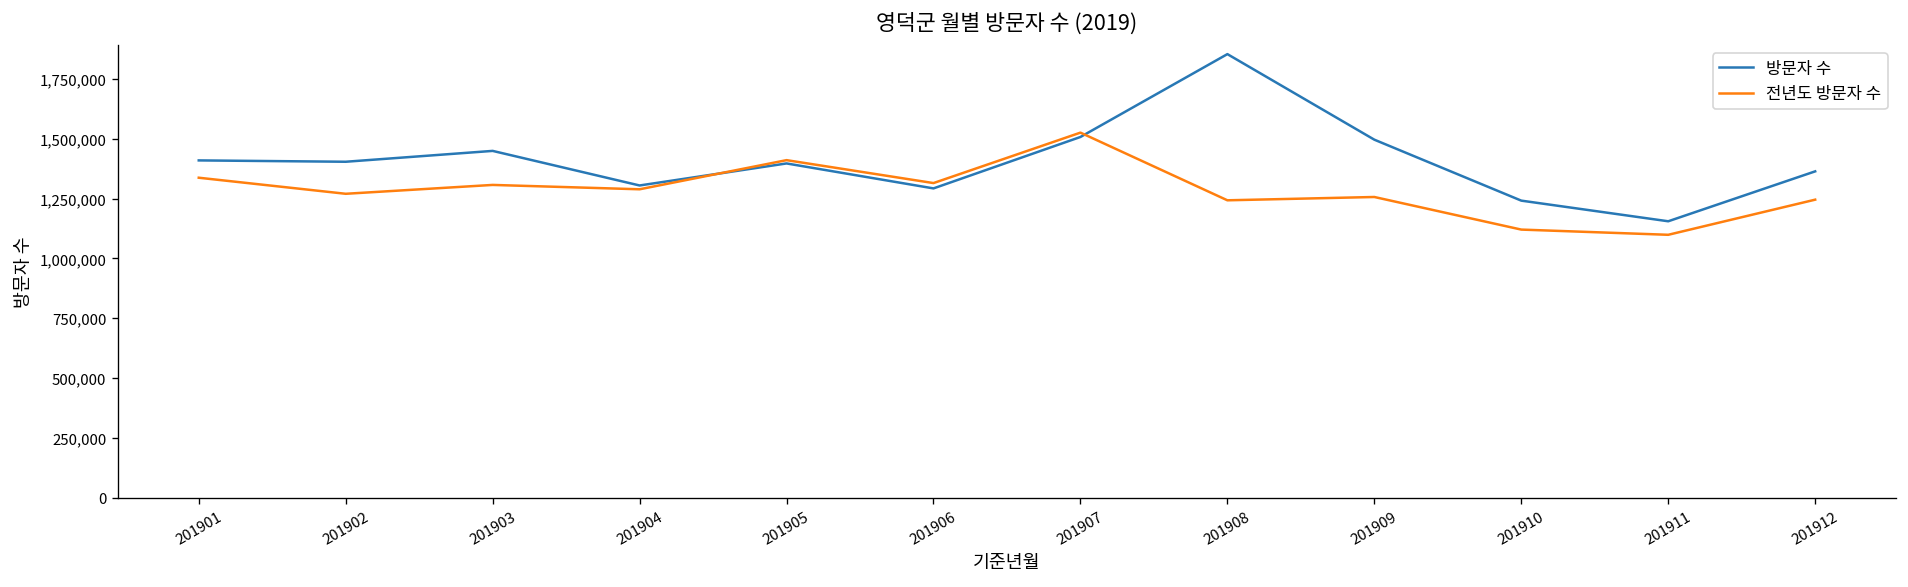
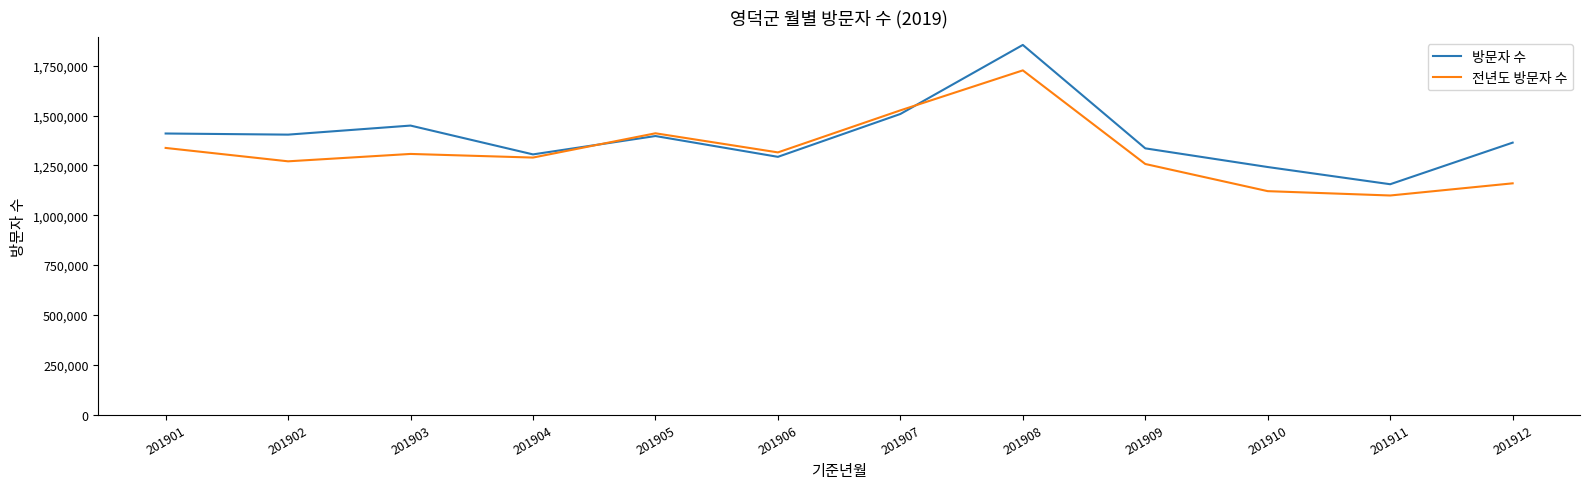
  {
    "방문자 수": {
      "201901": "1,410,000",
      "201902": "1,400,000",
      "201903": "1,450,000",
      "201904": "1,300,000",
      "201905": "1,400,000",
      "201906": "1,290,000",
      "201907": "1,510,000",
      "201908": "1,850,000",
-     "201909": "1,500,000",
+     "201909": "1,340,000",
      "201910": "1,240,000",
      "201911": "1,160,000",
      "201912": "1,360,000"
    },
    "전년도 방문자 수": {
      "201901": "1,340,000",
      "201902": "1,270,000",
      "201903": "1,310,000",
      "201904": "1,290,000",
      "201905": "1,410,000",
      "201906": "1,310,000",
      "201907": "1,530,000",
-     "201908": "1,240,000",
+     "201908": "1,730,000",
      "201909": "1,260,000",
      "201910": "1,120,000",
      "201911": "1,100,000",
-     "201912": "1,250,000"
+     "201912": "1,160,000"
    }
  }
